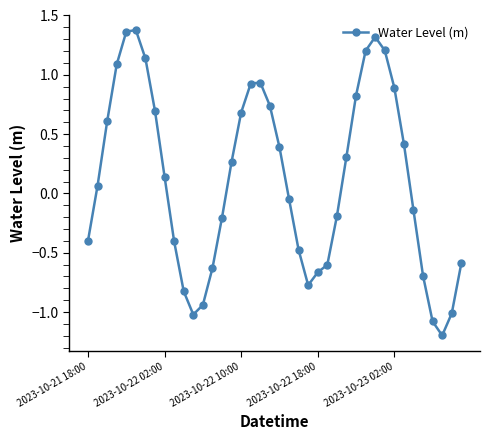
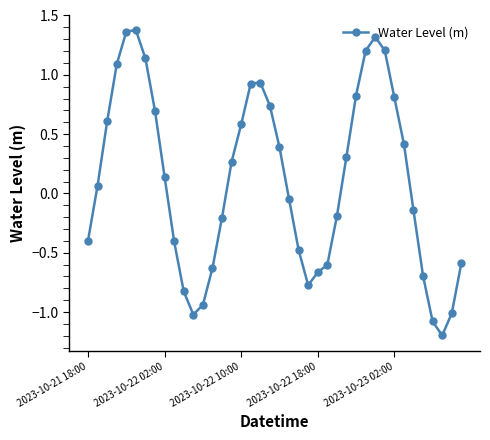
  {
    "2023-10-21 18:00": -0.40,
    "2023-10-22 02:00": 0.14,
-   "2023-10-22 10:00": 0.68,
+   "2023-10-22 10:00": 0.58,
    "2023-10-22 18:00": -0.67,
-   "2023-10-23 02:00": 0.89
+   "2023-10-23 02:00": 0.81
  }
